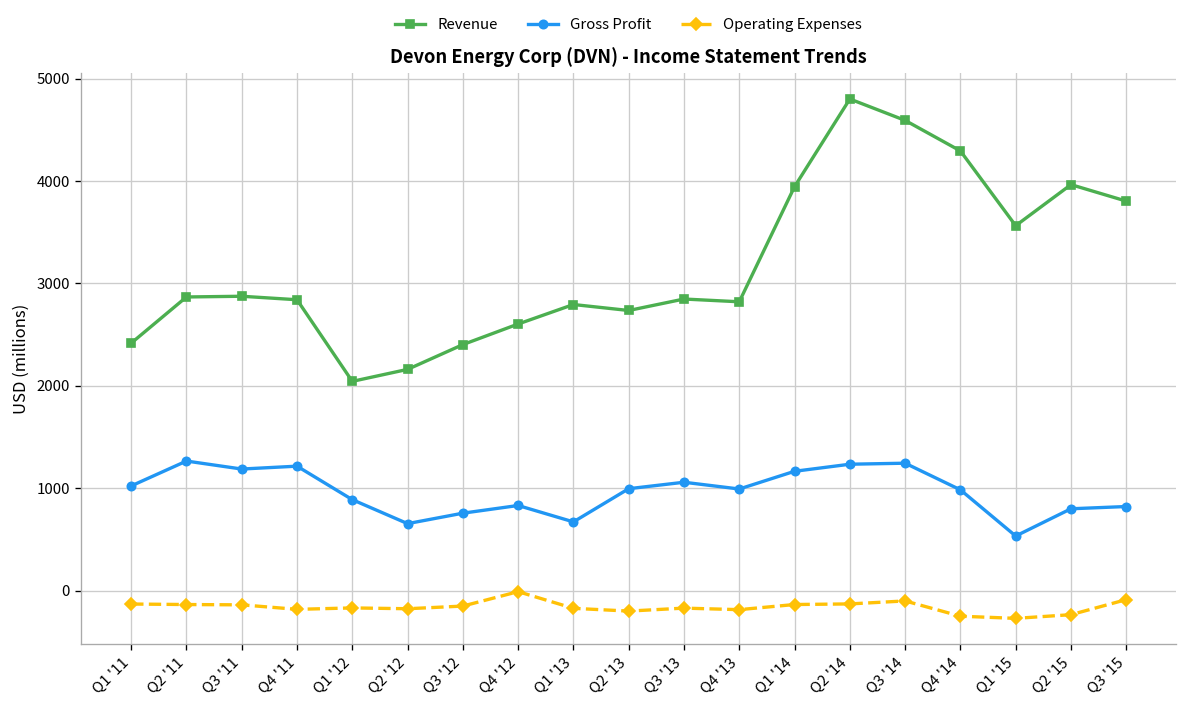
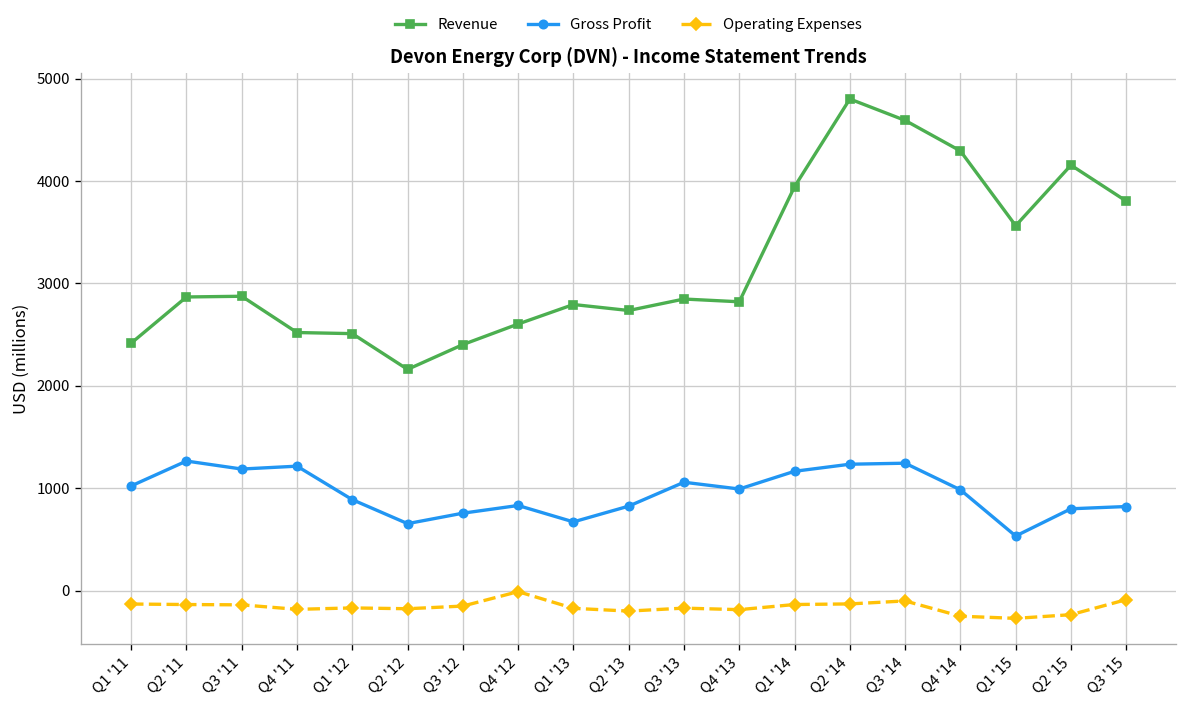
  {
    "Revenue": {
      "Q1 '11": 2400,
      "Q2 '11": 2900,
      "Q3 '11": 2900,
-     "Q4 '11": 2800,
-     "Q1 '12": 2000,
+     "Q4 '11": 2500,
+     "Q1 '12": 2500,
      "Q2 '12": 2200,
      "Q3 '12": 2400,
      "Q4 '12": 2600,
      "Q1 '13": 2800,
      "Q2 '13": 2700,
      "Q3 '13": 2800,
      "Q4 '13": 2800,
      "Q1 '14": 3900,
      "Q2 '14": 4800,
      "Q3 '14": 4600,
      "Q4 '14": 4300,
      "Q1 '15": 3600,
-     "Q2 '15": 4000,
+     "Q2 '15": 4200,
      "Q3 '15": 3800
    },
    "Gross Profit": {
      "Q1 '11": 1000,
      "Q2 '11": 1300,
      "Q3 '11": 1200,
      "Q4 '11": 1200,
      "Q1 '12": 900,
      "Q2 '12": 700,
      "Q3 '12": 800,
      "Q4 '12": 800,
      "Q1 '13": 700,
-     "Q2 '13": 1000,
+     "Q2 '13": 800,
      "Q3 '13": 1100,
      "Q4 '13": 1000,
      "Q1 '14": 1200,
      "Q2 '14": 1200,
      "Q3 '14": 1200,
      "Q4 '14": 1000,
      "Q1 '15": 500,
      "Q2 '15": 800,
      "Q3 '15": 800
    },
    "Operating Expenses": {
      "Q1 '11": -100,
      "Q2 '11": -100,
      "Q3 '11": -100,
      "Q4 '11": -200,
      "Q1 '12": -200,
      "Q2 '12": -200,
      "Q3 '12": -200,
      "Q4 '12": 0,
      "Q1 '13": -200,
      "Q2 '13": -200,
      "Q3 '13": -200,
      "Q4 '13": -200,
      "Q1 '14": -100,
      "Q2 '14": -100,
      "Q3 '14": -100,
      "Q4 '14": -200,
      "Q1 '15": -300,
      "Q2 '15": -200,
      "Q3 '15": -100
    }
  }
